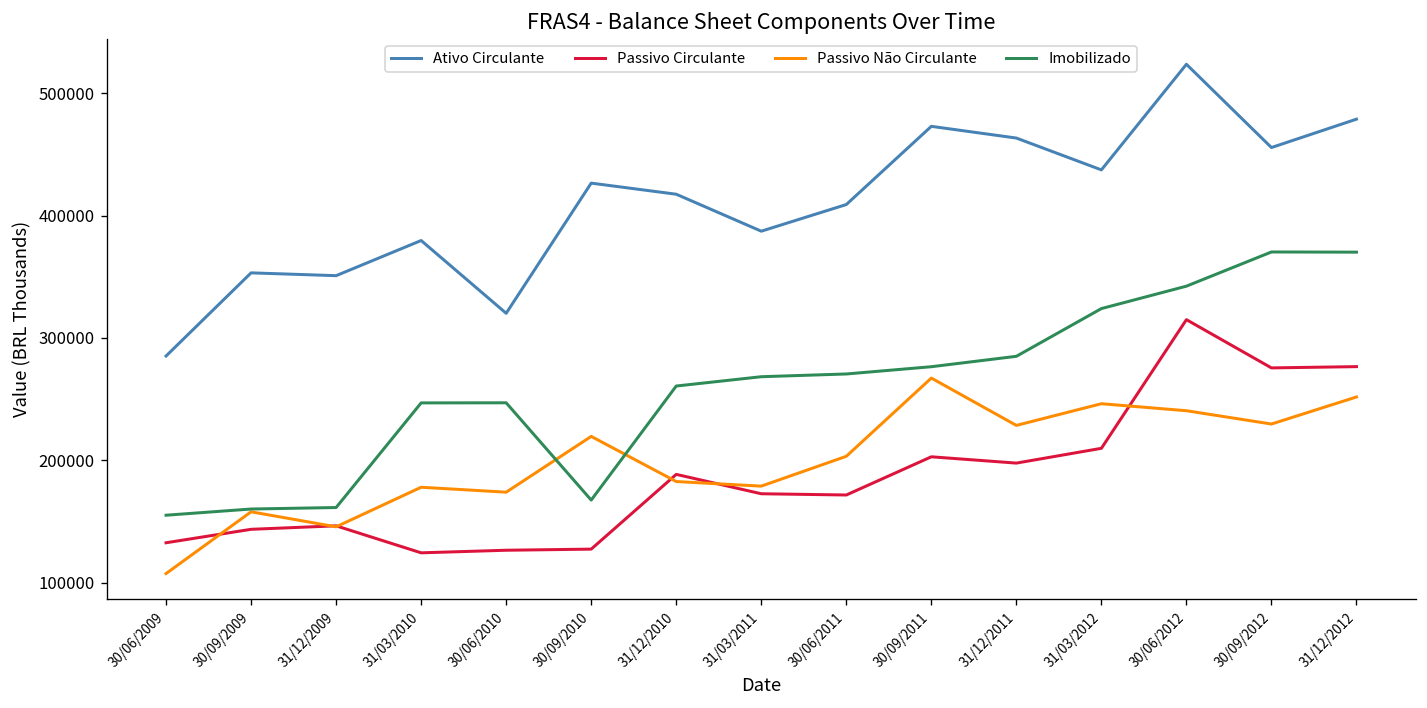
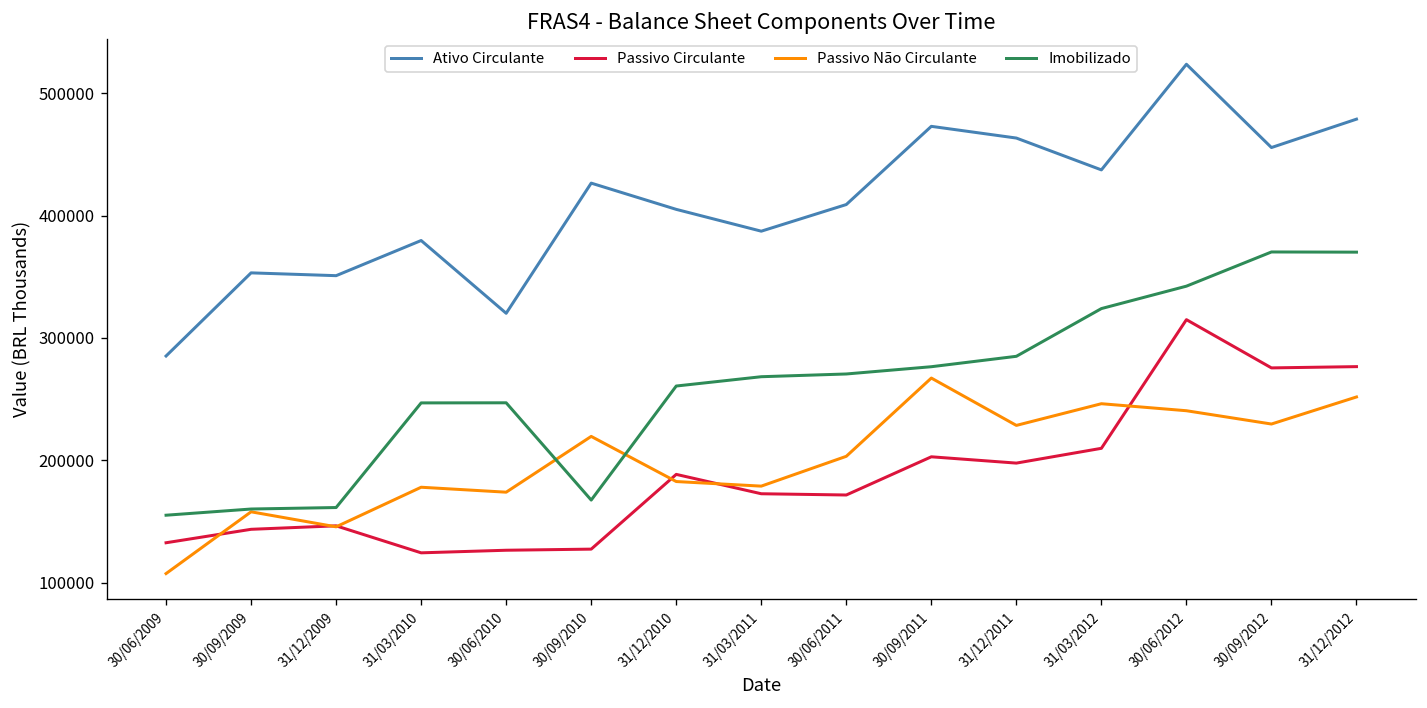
  {
    "Ativo Circulante": {
      "30/06/2009": 285000,
      "30/09/2009": 353000,
      "31/12/2009": 351000,
      "31/03/2010": 380000,
      "30/06/2010": 320000,
      "30/09/2010": 427000,
-     "31/12/2010": 417000,
+     "31/12/2010": 405000,
      "31/03/2011": 387000,
      "30/06/2011": 409000,
      "30/09/2011": 473000,
      "31/12/2011": 463000,
      "31/03/2012": 437000,
      "30/06/2012": 524000,
      "30/09/2012": 456000,
      "31/12/2012": 479000
    },
    "Passivo Circulante": {
      "30/06/2009": 133000,
      "30/09/2009": 144000,
      "31/03/2010": 124000,
      "30/06/2010": 127000,
      "30/09/2010": 127000,
      "31/12/2010": 189000,
      "31/03/2011": 173000,
      "30/06/2011": 172000,
      "30/09/2011": 203000,
      "31/12/2011": 198000,
      "31/03/2012": 210000,
      "30/06/2012": 315000,
      "30/09/2012": 276000,
      "31/12/2012": 277000
    },
    "Passivo Não Circulante": {
      "30/06/2009": 107000,
      "31/03/2010": 178000,
      "30/06/2010": 174000,
      "30/09/2010": 220000,
      "31/12/2010": 183000,
      "31/03/2011": 179000,
      "30/06/2011": 203000,
      "30/09/2011": 267000,
      "31/12/2011": 229000,
      "31/03/2012": 246000,
      "30/06/2012": 241000,
      "30/09/2012": 230000,
      "31/12/2012": 252000
    },
    "Imobilizado": {
      "30/06/2009": 155000,
      "31/12/2009": 161000,
      "31/03/2010": 247000,
      "30/06/2010": 247000,
      "30/09/2010": 168000,
      "31/12/2010": 261000,
      "31/03/2011": 268000,
      "30/06/2011": 271000,
      "30/09/2011": 277000,
      "31/12/2011": 285000,
      "31/03/2012": 324000,
      "30/06/2012": 342000,
      "30/09/2012": 370000,
      "31/12/2012": 370000
    }
  }
